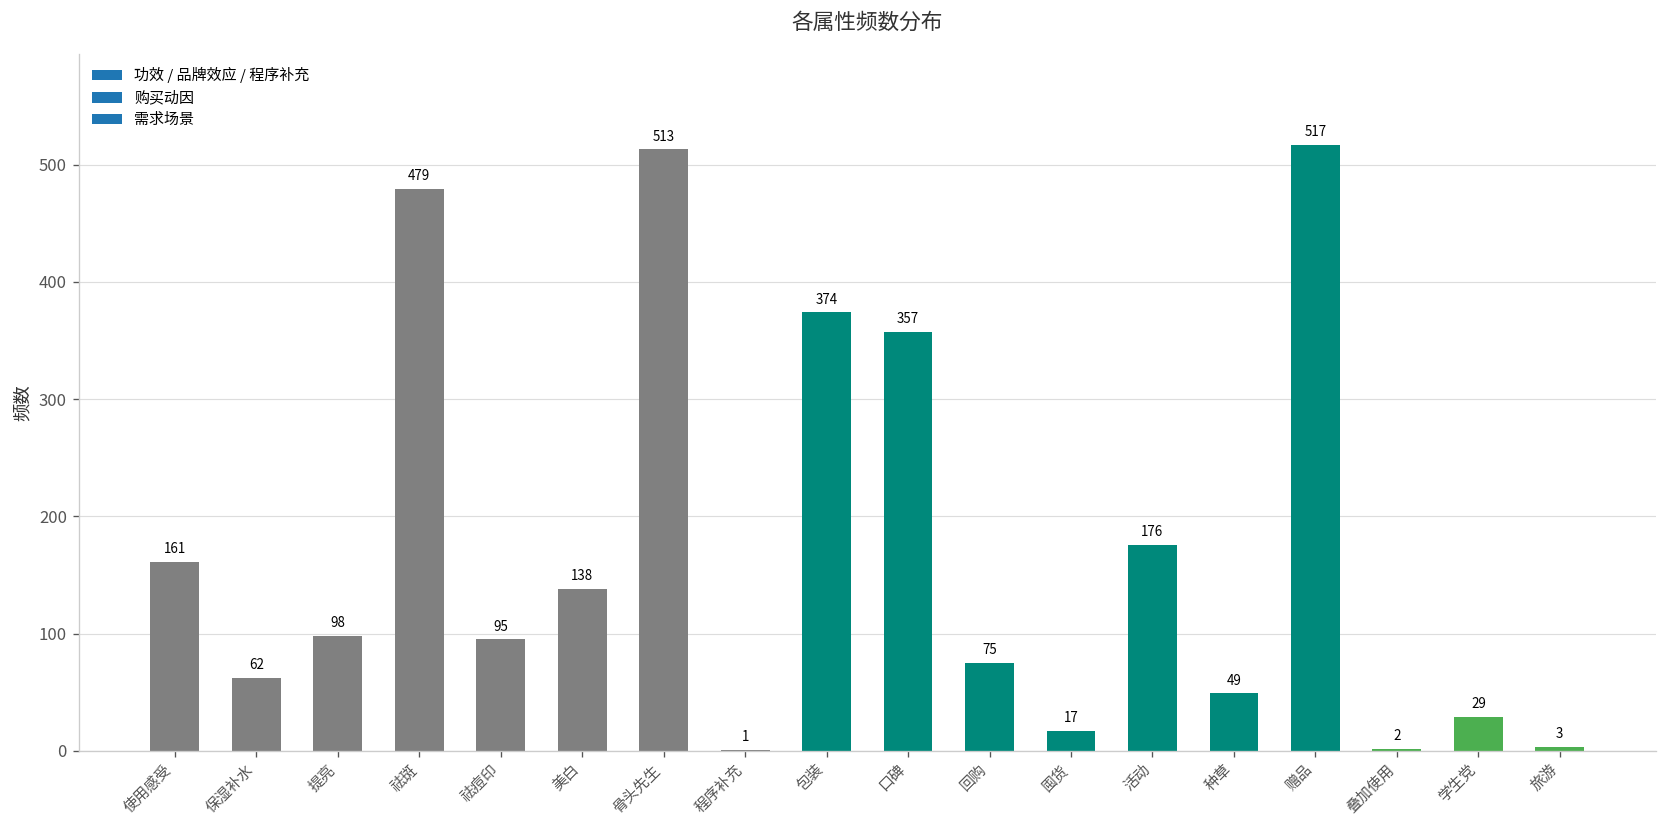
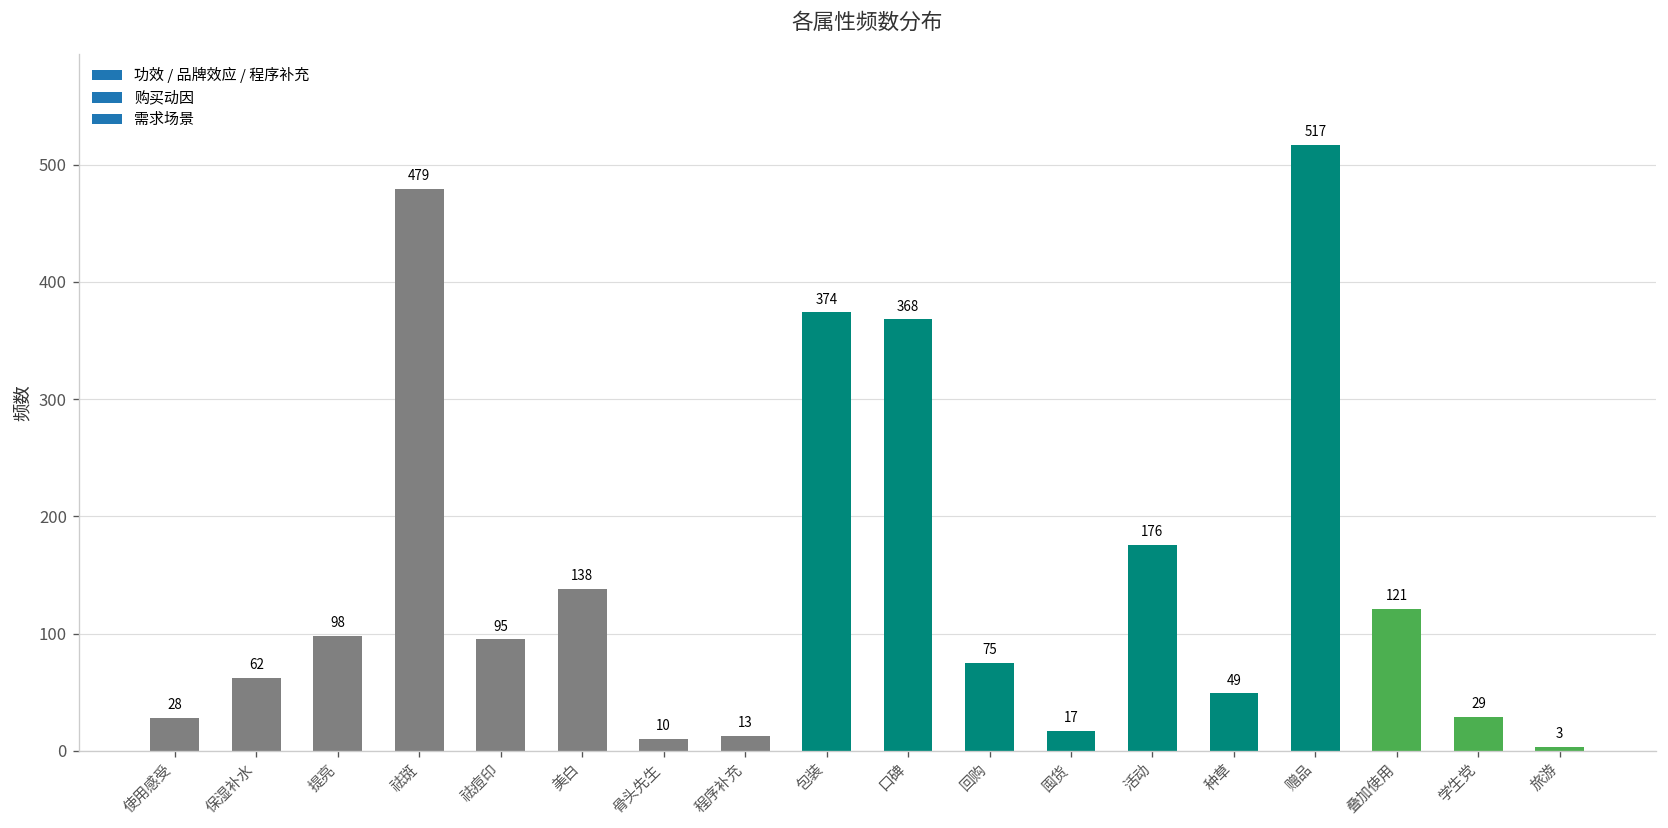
  {
-   "使用感受": 161,
+   "使用感受": 28,
    "保湿补水": 62,
    "提亮": 98,
    "祛斑": 479,
    "祛痘印": 95,
    "美白": 138,
-   "骨头先生": 513,
-   "程序补充": 1,
+   "骨头先生": 10,
+   "程序补充": 13,
    "包装": 374,
-   "口碑": 357,
+   "口碑": 368,
    "回购": 75,
    "囤货": 17,
    "活动": 176,
    "种草": 49,
    "赠品": 517,
-   "叠加使用": 2,
+   "叠加使用": 121,
    "学生党": 29,
    "旅游": 3
  }
